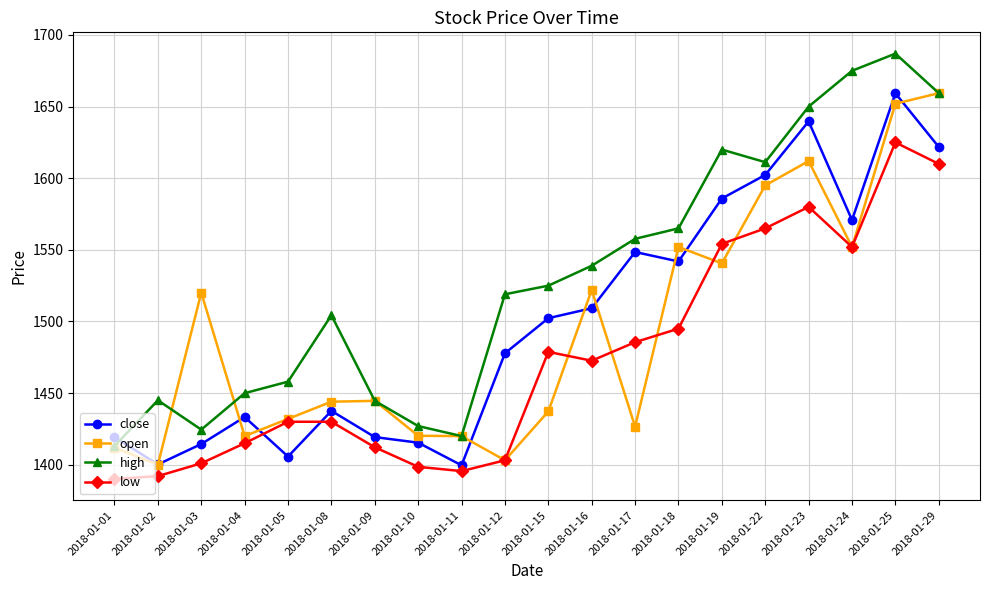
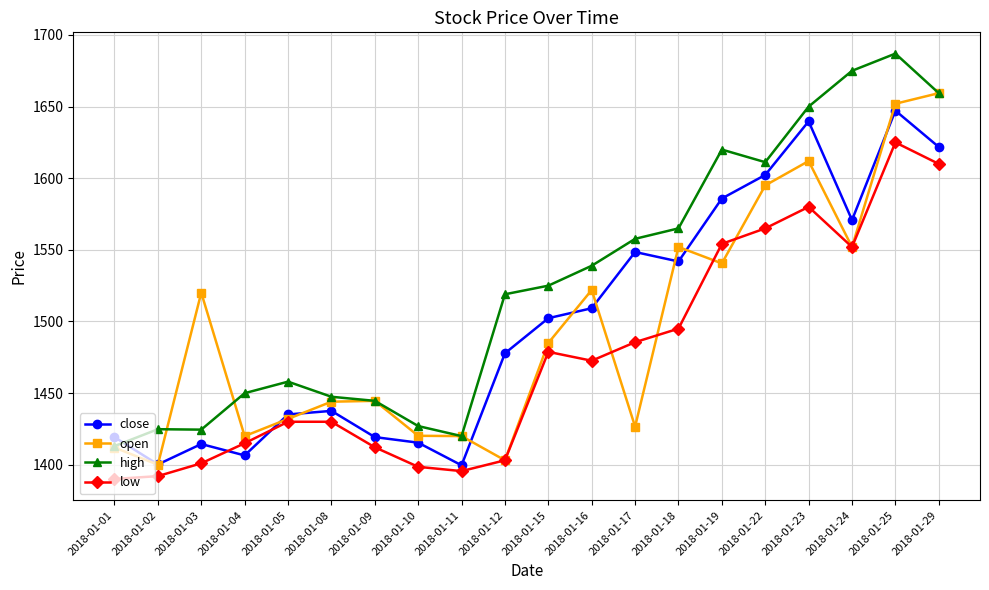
  {
    "close": {
      "2018-01-03": 1414,
-     "2018-01-04": 1433,
-     "2018-01-05": 1406,
+     "2018-01-04": 1407,
+     "2018-01-05": 1435,
      "2018-01-08": 1438,
      "2018-01-09": 1419,
      "2018-01-10": 1415,
      "2018-01-11": 1400,
      "2018-01-12": 1478,
      "2018-01-15": 1502,
      "2018-01-16": 1509,
      "2018-01-17": 1549,
      "2018-01-18": 1542,
      "2018-01-19": 1586,
      "2018-01-22": 1602,
      "2018-01-23": 1640,
      "2018-01-24": 1571,
-     "2018-01-25": 1659,
+     "2018-01-25": 1647,
      "2018-01-29": 1622
    },
    "open": {
      "2018-01-03": 1520,
      "2018-01-04": 1420,
      "2018-01-05": 1432,
      "2018-01-08": 1444,
      "2018-01-10": 1420,
-     "2018-01-15": 1437,
+     "2018-01-15": 1485,
      "2018-01-16": 1522,
      "2018-01-17": 1427,
      "2018-01-18": 1552,
      "2018-01-19": 1541,
      "2018-01-22": 1595,
      "2018-01-23": 1612,
      "2018-01-25": 1652
    },
    "high": {
-     "2018-01-02": 1445,
+     "2018-01-02": 1425,
      "2018-01-03": 1425,
      "2018-01-04": 1450,
      "2018-01-05": 1458,
-     "2018-01-08": 1504,
+     "2018-01-08": 1447,
      "2018-01-10": 1427,
      "2018-01-12": 1519,
      "2018-01-15": 1525,
      "2018-01-16": 1539,
      "2018-01-17": 1558,
      "2018-01-18": 1565,
      "2018-01-19": 1620,
      "2018-01-22": 1611,
      "2018-01-23": 1650,
      "2018-01-24": 1675,
      "2018-01-25": 1687
    },
    "low": {
      "2018-01-02": 1392,
      "2018-01-03": 1401,
      "2018-01-04": 1415,
      "2018-01-05": 1430,
      "2018-01-08": 1430,
      "2018-01-09": 1412,
      "2018-01-10": 1399,
      "2018-01-11": 1396,
      "2018-01-15": 1479,
      "2018-01-16": 1473,
      "2018-01-17": 1486,
      "2018-01-18": 1495,
      "2018-01-19": 1554,
      "2018-01-22": 1565,
      "2018-01-23": 1580,
      "2018-01-25": 1625,
      "2018-01-29": 1610
    }
  }
